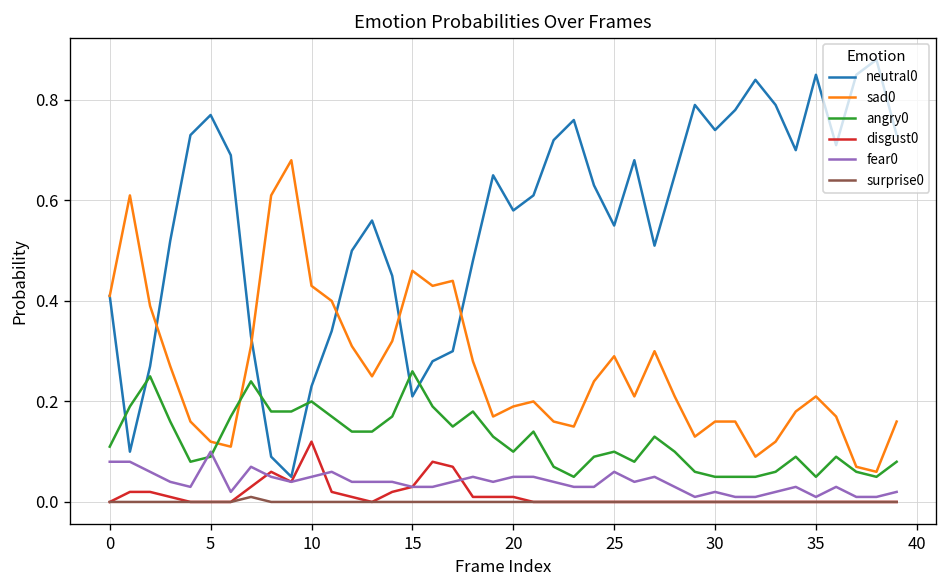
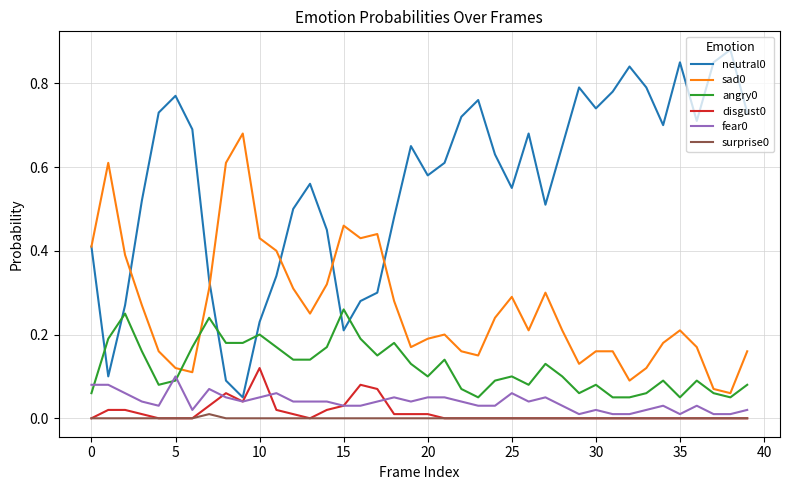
  {
    "neutral0": {
      "5": 0.77,
      "10": 0.23,
      "15": 0.21,
      "20": 0.58,
      "25": 0.55,
      "30": 0.74,
      "35": 0.85
    },
    "sad0": {
      "5": 0.12,
      "10": 0.43,
      "15": 0.46,
      "20": 0.19,
      "25": 0.29,
      "30": 0.16,
      "35": 0.21
    },
    "angry0": {
-     "0": 0.11,
+     "0": 0.06,
      "5": 0.09,
      "10": 0.20,
      "15": 0.26,
      "20": 0.10,
      "25": 0.10,
-     "30": 0.05,
+     "30": 0.08,
      "35": 0.05
    },
    "disgust0": {
      "10": 0.12,
      "20": 0.01
    },
    "fear0": {
      "0": 0.08,
      "5": 0.10,
      "10": 0.05,
      "20": 0.05,
      "25": 0.06,
      "30": 0.02,
      "35": 0.01
    },
    "surprise0": {
      "10": 0.00,
      "15": 0.00,
      "20": 0.00
    }
  }
